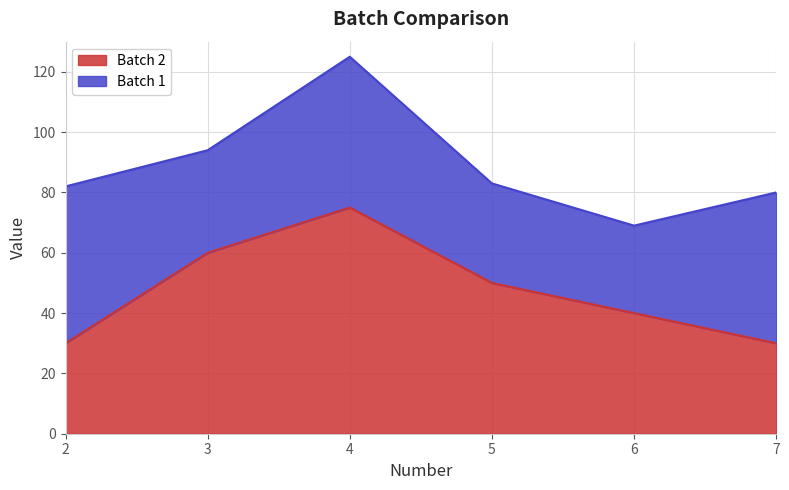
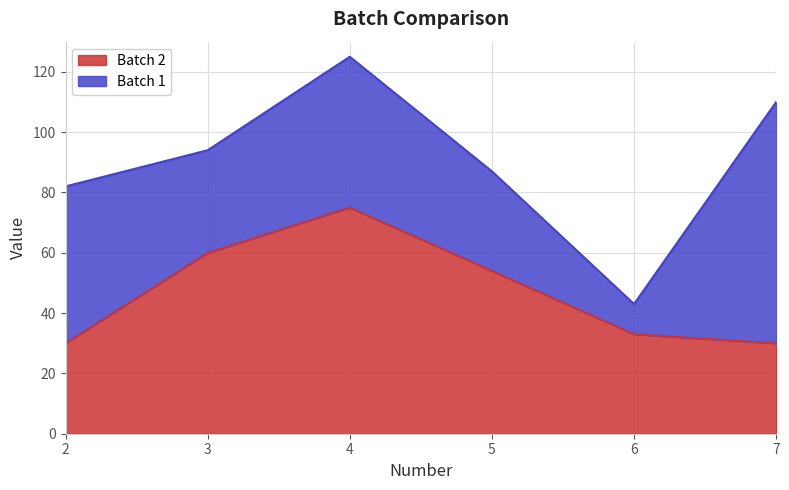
  {
    "Batch 2": {
      "2": 30,
      "3": 60,
      "4": 75,
-     "5": 50,
-     "6": 40,
+     "5": 54,
+     "6": 33,
      "7": 30
    },
    "Batch 1": {
      "2": 52,
      "3": 34,
      "4": 50,
      "5": 33,
-     "6": 29,
-     "7": 50
+     "6": 10,
+     "7": 80
    }
  }
